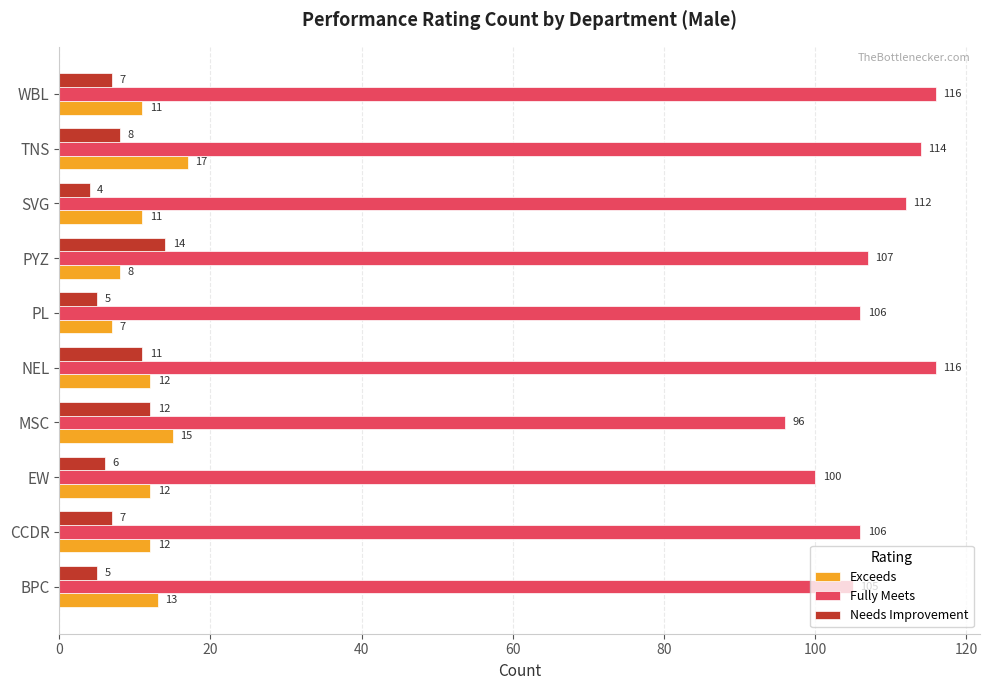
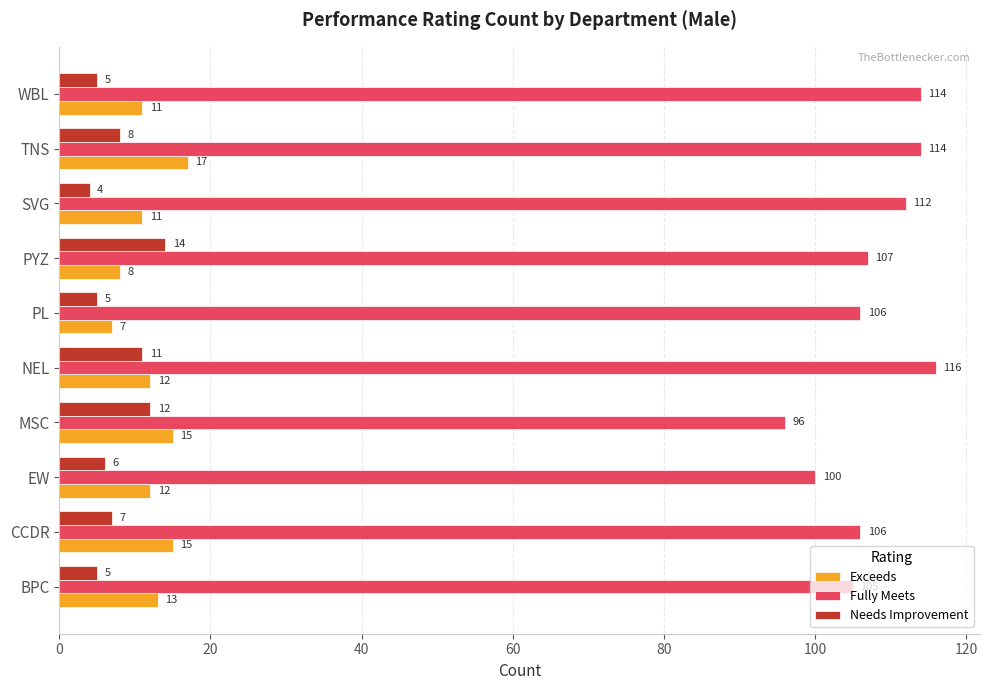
  {
    "Exceeds": {
      "WBL": 11,
      "TNS": 17,
      "SVG": 11,
      "PYZ": 8,
      "PL": 7,
      "NEL": 12,
      "MSC": 15,
      "EW": 12,
-     "CCDR": 12,
+     "CCDR": 15,
      "BPC": 13
    },
    "Fully Meets": {
-     "WBL": 116,
+     "WBL": 114,
      "TNS": 114,
      "SVG": 112,
      "PYZ": 107,
      "PL": 106,
      "NEL": 116,
      "MSC": 96,
      "EW": 100,
      "CCDR": 106
    },
    "Needs Improvement": {
-     "WBL": 7,
+     "WBL": 5,
      "TNS": 8,
      "SVG": 4,
      "PYZ": 14,
      "PL": 5,
      "NEL": 11,
      "MSC": 12,
      "EW": 6,
      "CCDR": 7,
      "BPC": 5
    }
  }
